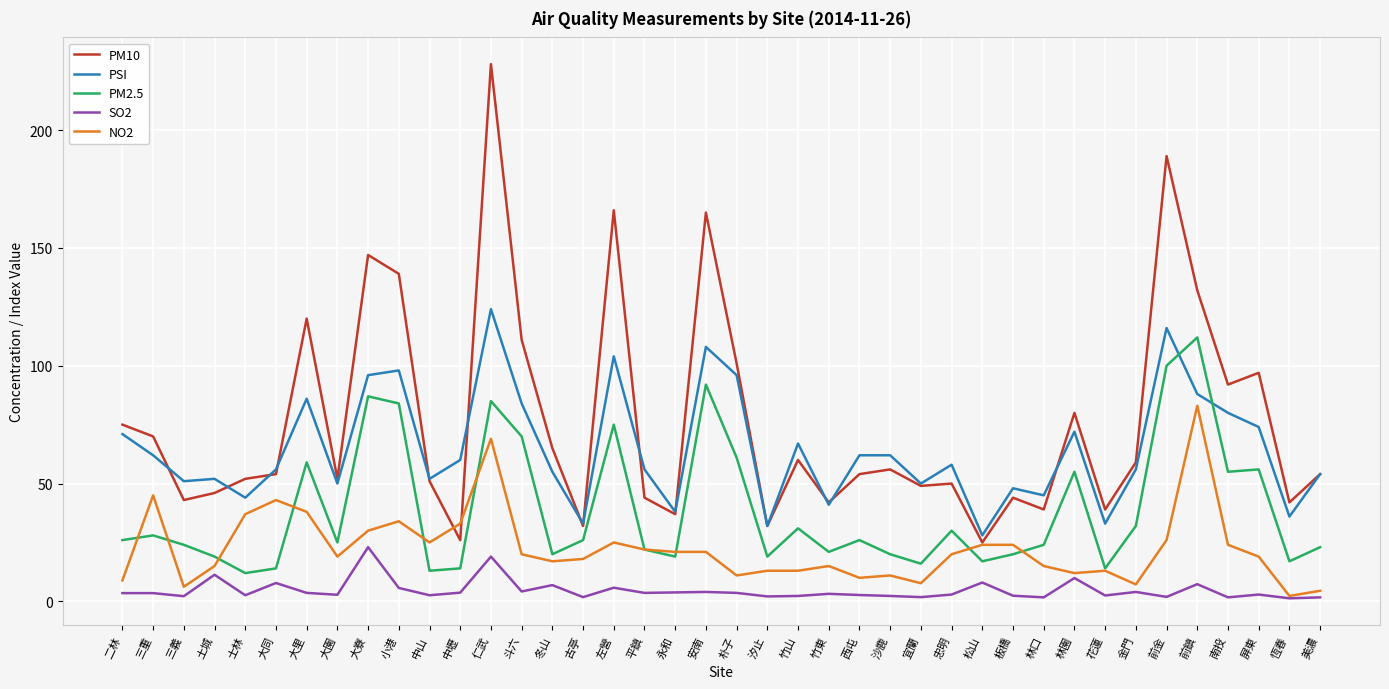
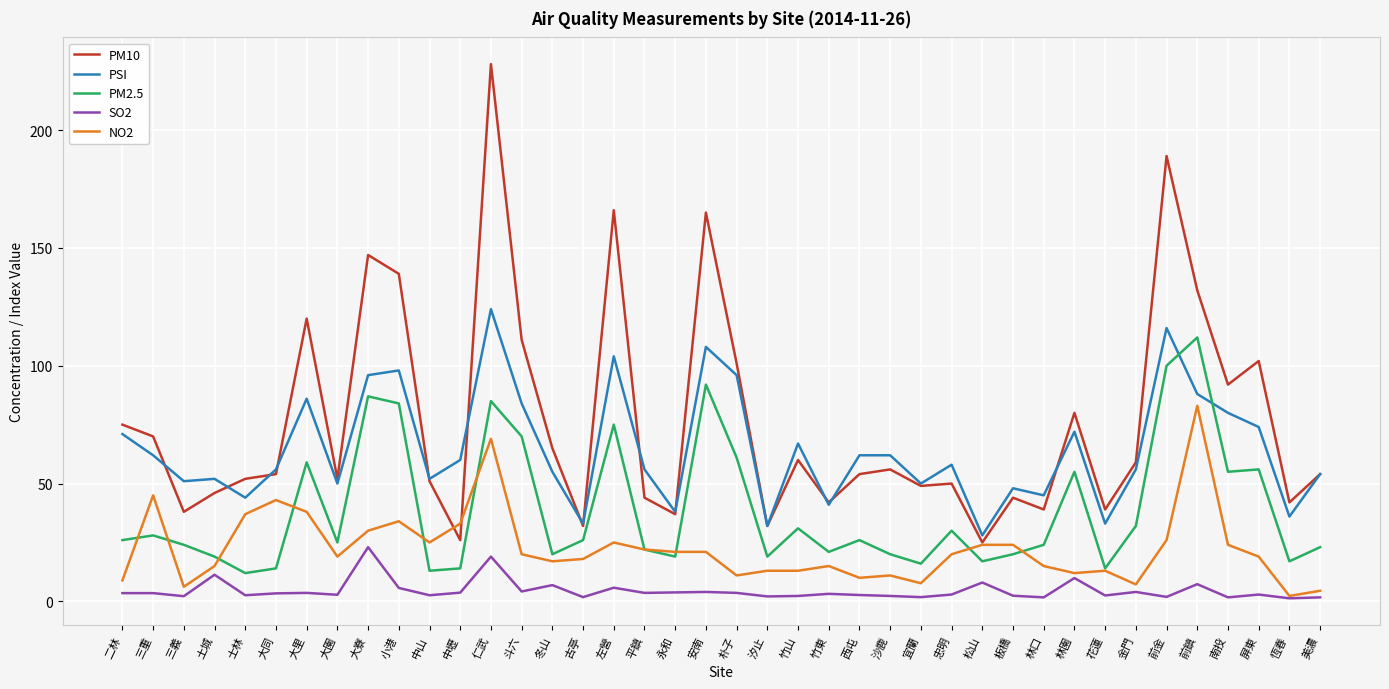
  {
    "PM10": {
      "二林": 75,
      "三重": 70,
-     "三義": 43,
+     "三義": 38,
      "土城": 46,
      "士林": 52,
      "大同": 54,
      "大里": 120,
      "大園": 52,
      "大寮": 147,
      "小港": 139,
      "中壢": 26,
      "仁武": 228,
      "斗六": 111,
      "冬山": 65,
      "左營": 166,
      "平鎮": 44,
      "安南": 165,
      "朴子": 101,
      "竹山": 60,
      "西屯": 54,
      "沙鹿": 56,
      "忠明": 50,
      "板橋": 44,
      "林口": 39,
      "林園": 80,
      "花蓮": 39,
      "金門": 59,
      "前金": 189,
      "前鎮": 132,
      "南投": 92,
-     "屏東": 97,
+     "屏東": 102,
      "恆春": 42
    },
    "PSI": {
      "二林": 71,
      "三重": 62,
      "三義": 51,
      "土城": 52,
      "士林": 44,
      "大同": 56,
      "大里": 86,
      "大園": 50,
      "大寮": 96,
      "小港": 98,
      "中壢": 60,
      "仁武": 124,
      "斗六": 84,
      "冬山": 55,
      "左營": 104,
      "平鎮": 56,
      "安南": 108,
      "朴子": 96,
      "竹山": 67,
      "西屯": 62,
      "沙鹿": 62,
      "忠明": 58,
      "松山": 28,
      "板橋": 48,
      "林口": 45,
      "林園": 72,
      "花蓮": 33,
      "金門": 56,
      "前金": 116,
      "前鎮": 88,
      "南投": 80,
      "屏東": 74,
      "恆春": 36
    },
    "PM2.5": {
      "二林": 26,
      "三重": 28,
      "三義": 24,
      "土城": 19,
      "士林": 12,
      "大同": 14,
      "大里": 59,
      "大園": 25,
      "大寮": 87,
      "小港": 84,
      "中山": 13,
      "中壢": 14,
      "仁武": 85,
      "斗六": 70,
      "冬山": 20,
      "古亭": 26,
      "左營": 75,
      "永和": 19,
      "安南": 92,
      "朴子": 61,
      "汐止": 19,
      "竹山": 31,
      "竹東": 21,
      "西屯": 26,
      "沙鹿": 20,
      "宜蘭": 16,
      "忠明": 30,
      "松山": 17,
      "板橋": 20,
      "林口": 24,
      "林園": 55,
      "金門": 32,
      "前金": 100,
      "前鎮": 112,
      "南投": 55,
      "屏東": 56,
      "恆春": 17,
      "美濃": 23
    },
    "SO2": {
      "二林": 4,
      "三重": 4,
      "三義": 2,
      "土城": 11,
      "士林": 3,
-     "大同": 8,
+     "大同": 3,
      "大里": 4,
      "大園": 3,
      "大寮": 23,
      "小港": 6,
      "中山": 3,
      "中壢": 4,
      "仁武": 19,
      "斗六": 4,
      "冬山": 7,
      "古亭": 2,
      "左營": 6,
      "平鎮": 4,
      "永和": 4,
      "安南": 4,
      "朴子": 4,
      "汐止": 2,
      "竹山": 2,
      "竹東": 3,
      "西屯": 3,
      "沙鹿": 2,
      "宜蘭": 2,
      "忠明": 3,
      "松山": 8,
      "板橋": 2,
      "林口": 2,
      "林園": 10,
      "花蓮": 3,
      "金門": 4,
      "前金": 2,
      "前鎮": 7,
      "南投": 2,
      "屏東": 3,
      "美濃": 2
    },
    "NO2": {
      "二林": 9,
      "三重": 45,
      "三義": 6,
      "土城": 15,
      "士林": 37,
      "大同": 43,
      "大里": 38,
      "大園": 19,
      "大寮": 30,
      "小港": 34,
      "中山": 25,
      "中壢": 33,
      "仁武": 69,
      "斗六": 20,
      "冬山": 17,
      "古亭": 18,
      "左營": 25,
      "永和": 21,
      "安南": 21,
      "朴子": 11,
      "汐止": 13,
      "竹山": 13,
      "竹東": 15,
      "西屯": 10,
      "沙鹿": 11,
      "宜蘭": 8,
      "忠明": 20,
      "板橋": 24,
      "林口": 15,
      "林園": 12,
      "金門": 7,
      "前金": 26,
      "前鎮": 83,
      "南投": 24,
      "屏東": 19,
      "美濃": 5
    }
  }
